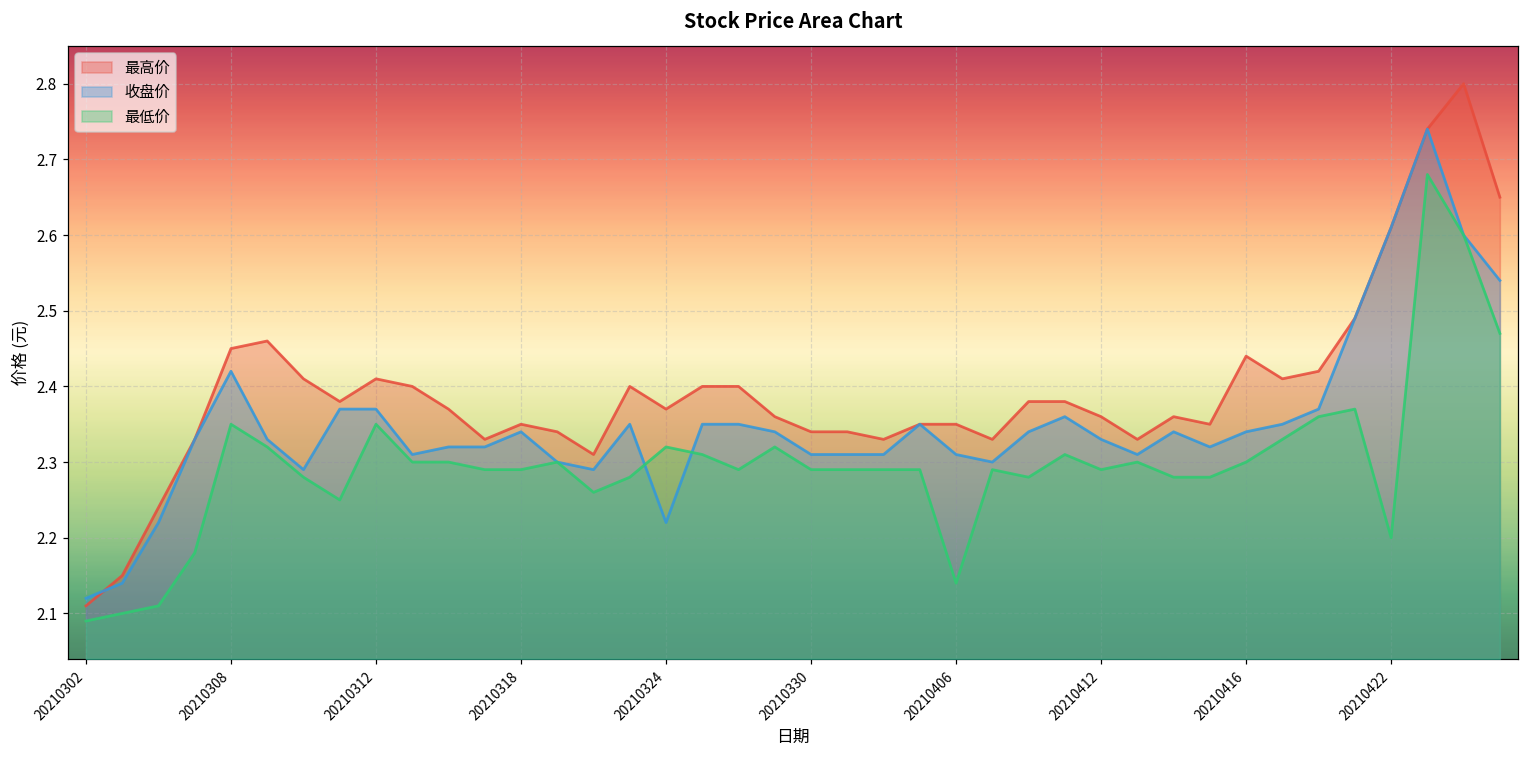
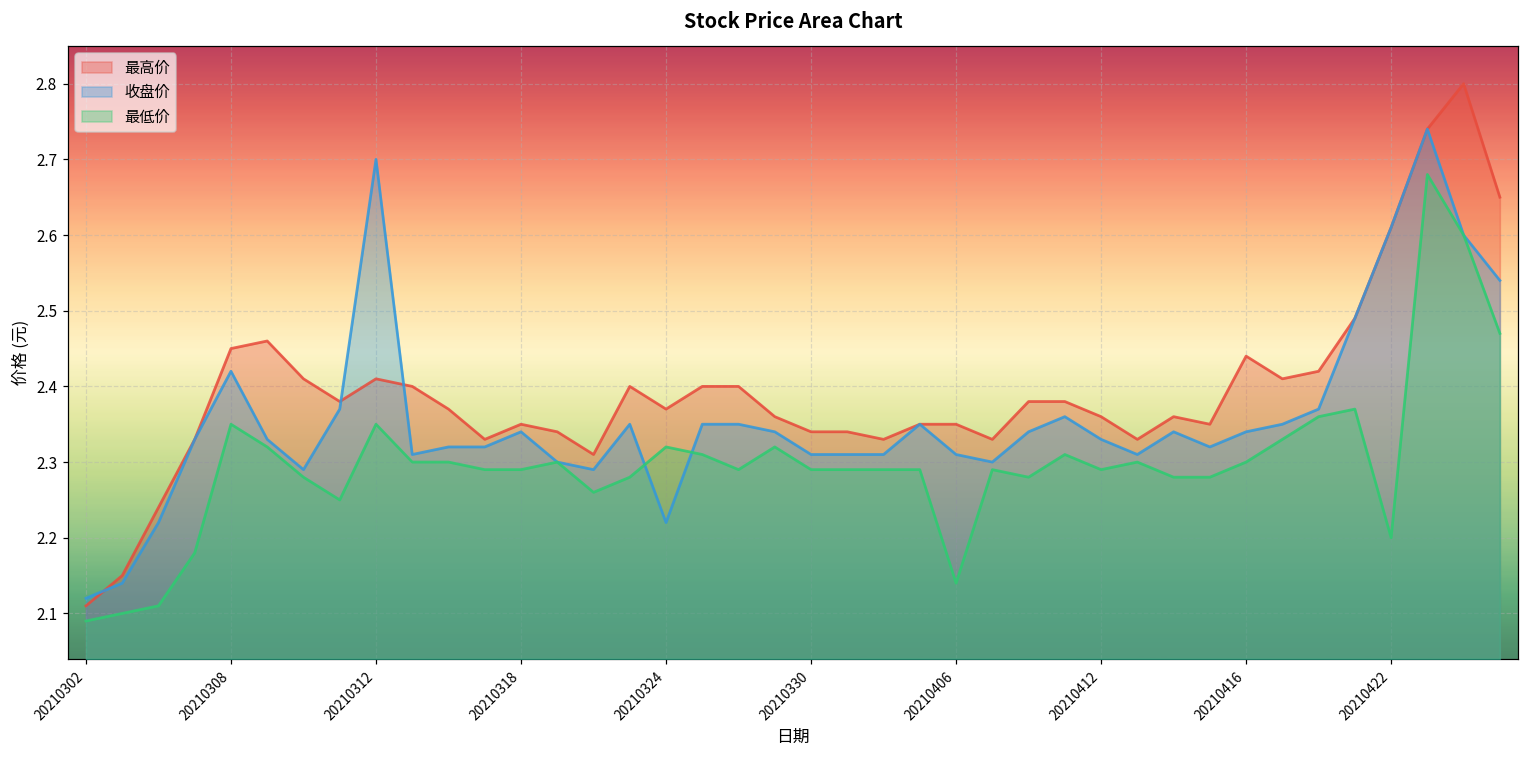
  {
    "最高价": {
      "20210302": 2.11,
      "20210308": 2.45,
      "20210312": 2.41,
      "20210318": 2.35,
      "20210324": 2.37,
      "20210330": 2.34,
      "20210406": 2.35,
      "20210412": 2.36,
      "20210416": 2.44
    },
    "收盘价": {
      "20210302": 2.12,
      "20210308": 2.42,
-     "20210312": 2.37,
+     "20210312": 2.70,
      "20210318": 2.34,
      "20210324": 2.22,
      "20210330": 2.31,
      "20210406": 2.31,
      "20210412": 2.33,
      "20210416": 2.34
    },
    "最低价": {
      "20210302": 2.09,
      "20210308": 2.35,
      "20210312": 2.35,
      "20210318": 2.29,
      "20210324": 2.32,
      "20210330": 2.29,
      "20210406": 2.14,
      "20210412": 2.29,
      "20210416": 2.30,
      "20210422": 2.20
    }
  }
